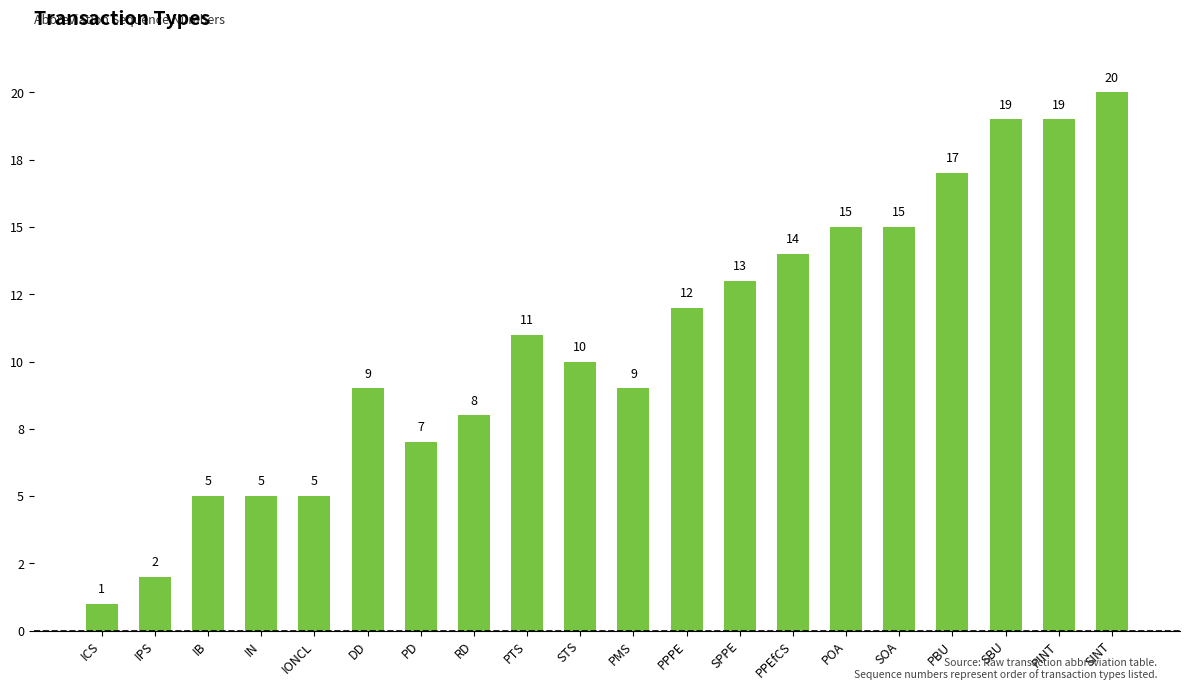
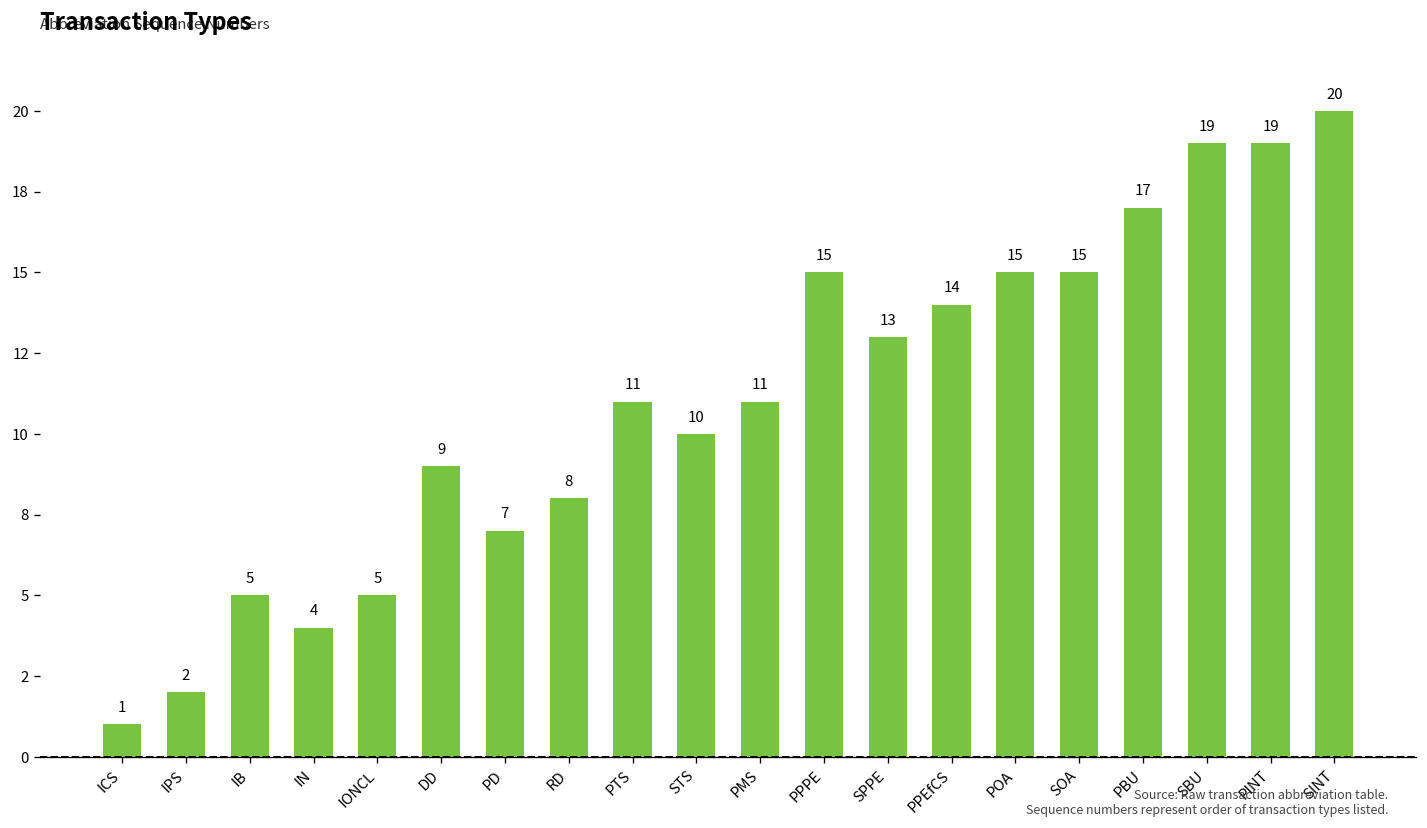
  {
    "ICS": 1,
    "IPS": 2,
    "IB": 5,
-   "IN": 5,
+   "IN": 4,
    "IONCL": 5,
    "DD": 9,
    "PD": 7,
    "RD": 8,
    "PTS": 11,
    "STS": 10,
-   "PMS": 9,
-   "PPPE": 12,
+   "PMS": 11,
+   "PPPE": 15,
    "SPPE": 13,
    "PPEfCS": 14,
    "POA": 15,
    "SOA": 15,
    "PBU": 17,
    "SBU": 19,
    "PINT": 19,
    "SINT": 20
  }
